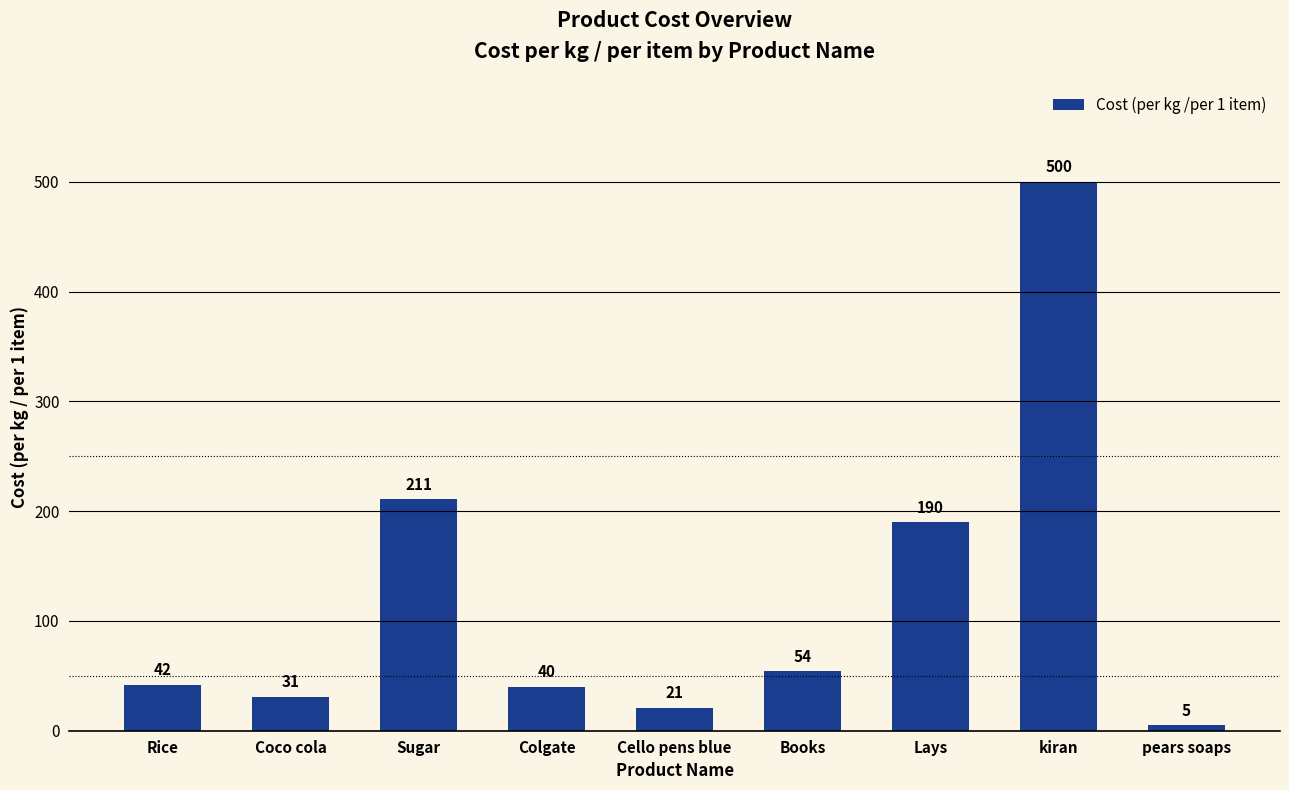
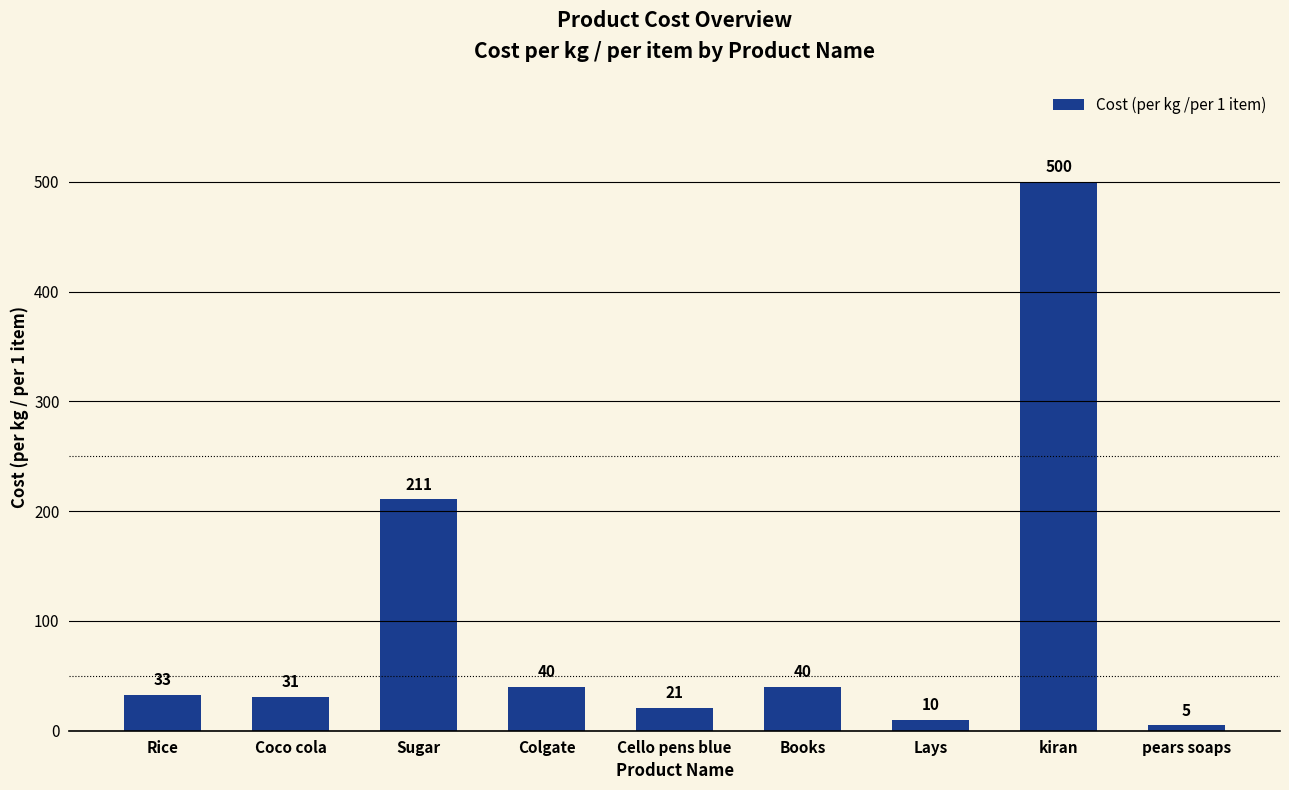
  {
-   "Rice": 42,
+   "Rice": 33,
    "Coco cola": 31,
    "Sugar": 211,
    "Colgate": 40,
    "Cello pens blue": 21,
-   "Books": 54,
-   "Lays": 190,
+   "Books": 40,
+   "Lays": 10,
    "kiran": 500,
    "pears soaps": 5
  }
